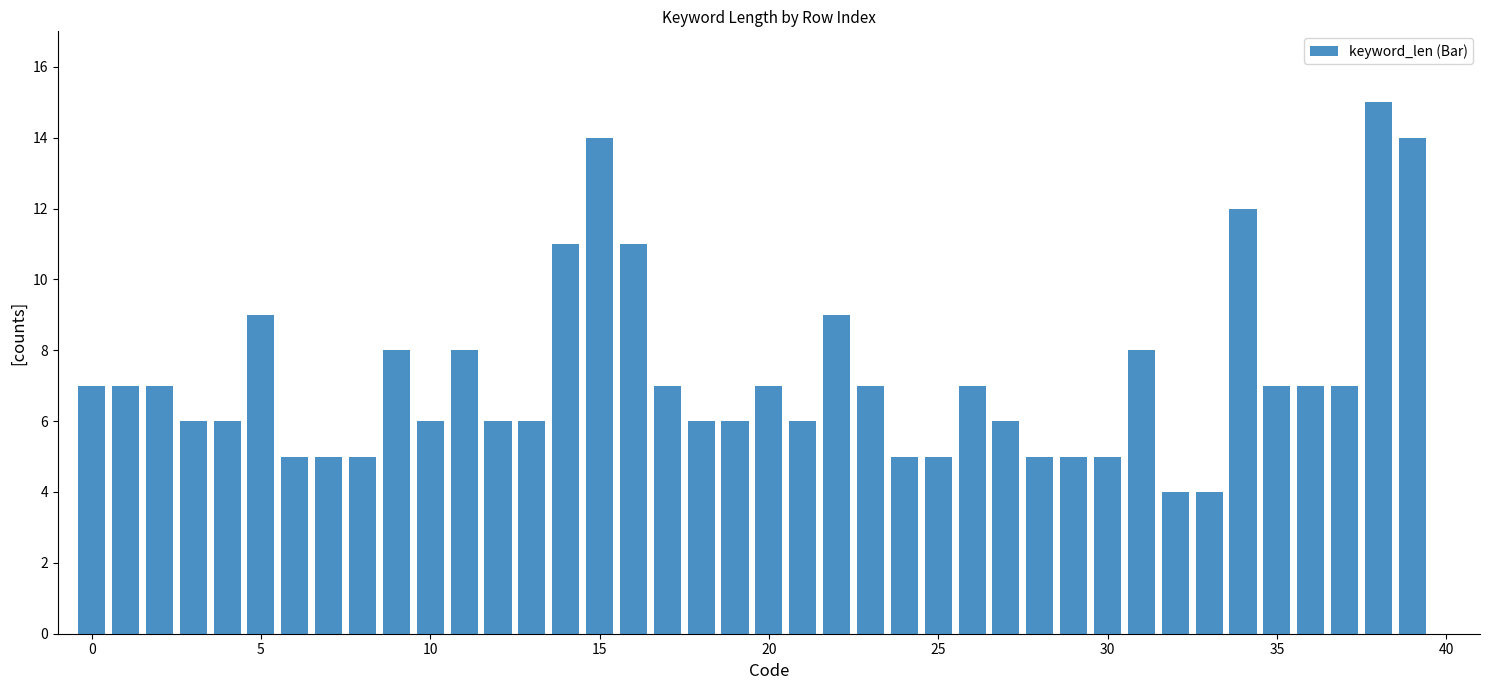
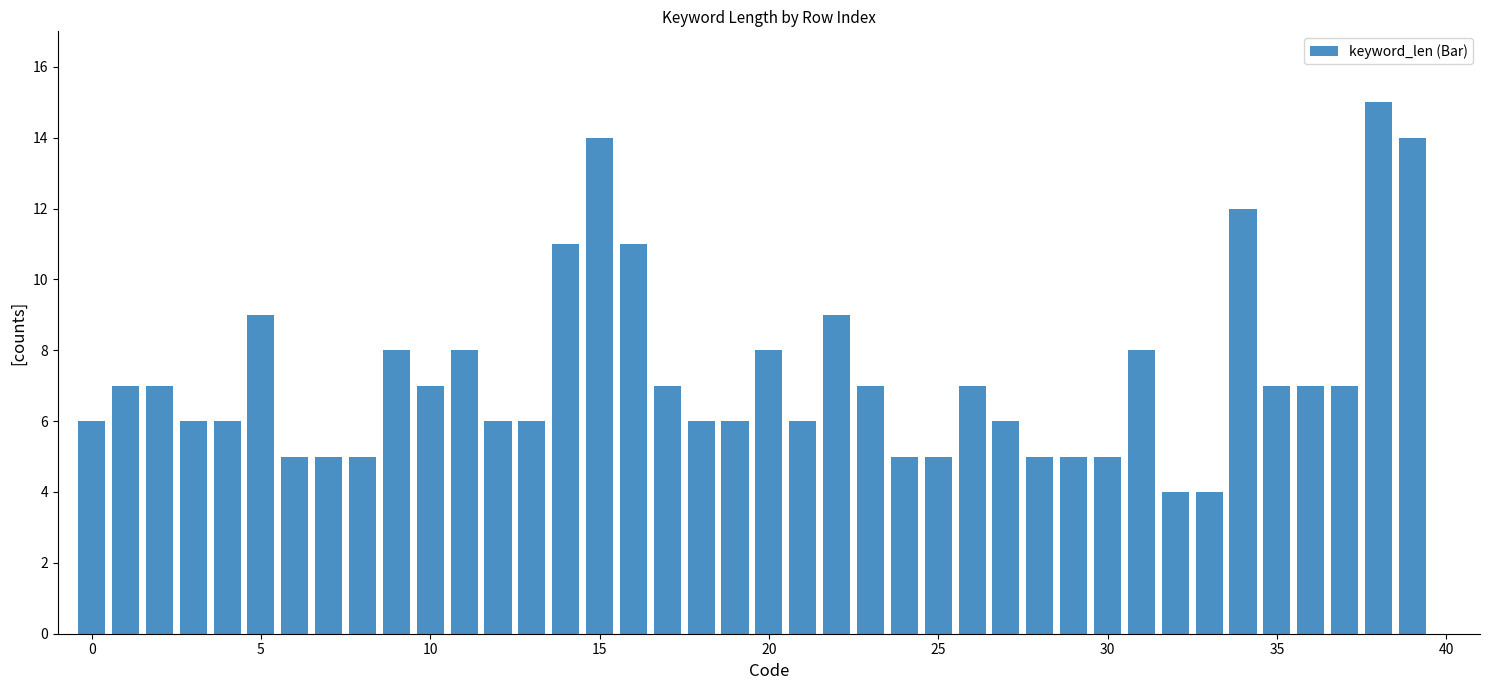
  {
-   "0": 7,
+   "0": 6,
    "5": 9,
-   "10": 6,
+   "10": 7,
    "15": 14,
-   "20": 7,
+   "20": 8,
    "25": 5,
    "30": 5,
    "35": 7
  }
